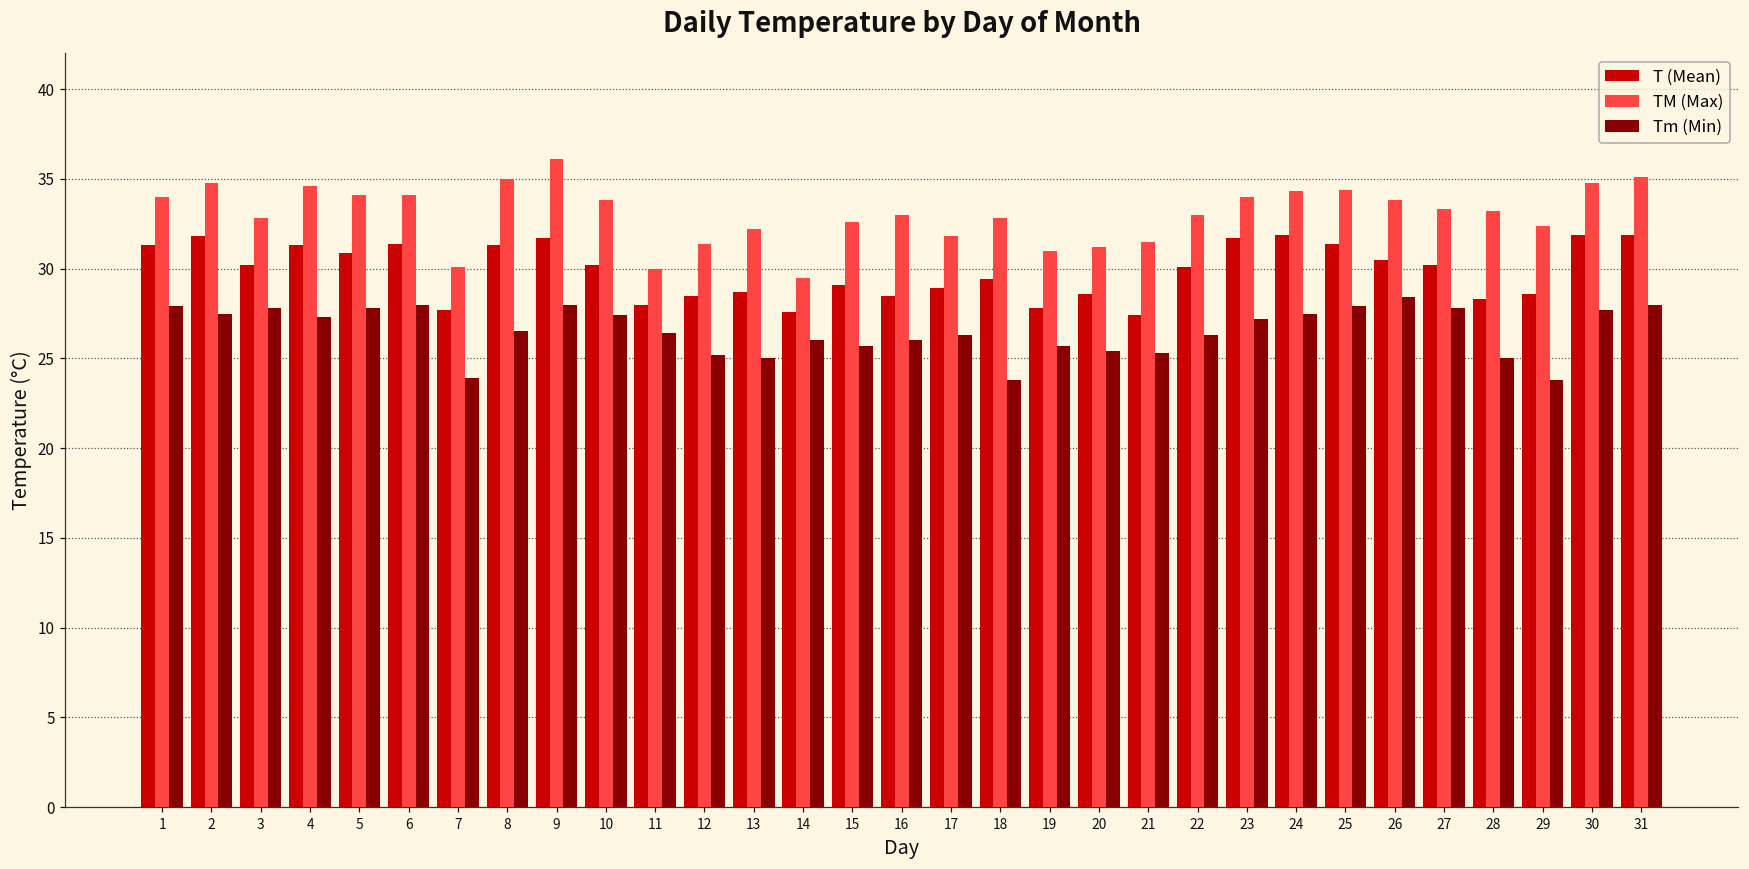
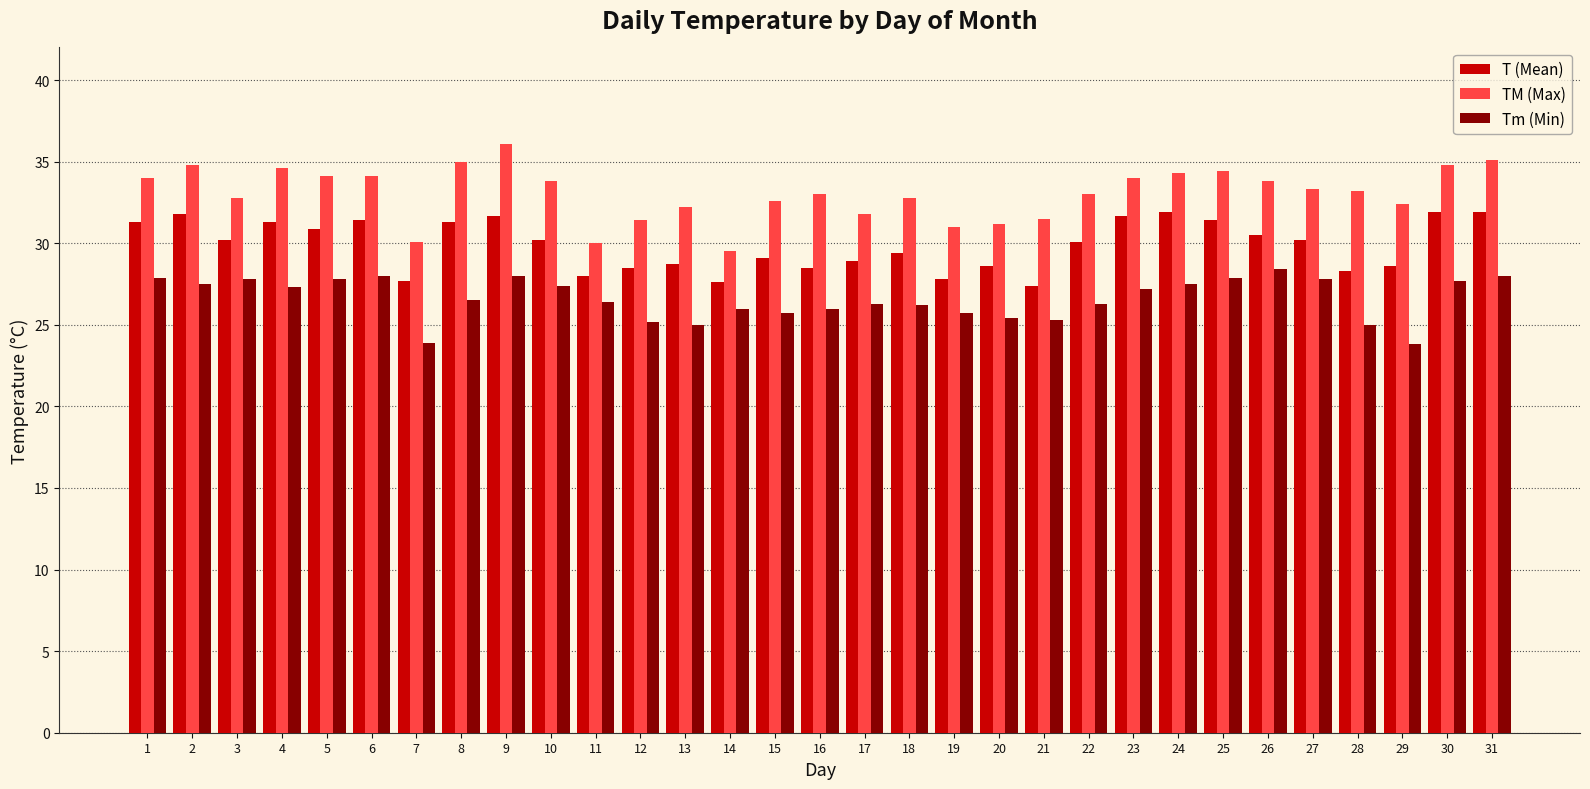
  {
    "T (Mean)": {
      "1": 31.3,
      "2": 31.8,
      "3": 30.2,
      "4": 31.3,
      "5": 30.9,
      "6": 31.4,
      "7": 27.7,
      "8": 31.3,
      "9": 31.7,
      "10": 30.2,
      "11": 28.0,
      "12": 28.5,
      "13": 28.7,
      "14": 27.6,
      "15": 29.1,
      "16": 28.5,
      "17": 28.9,
      "18": 29.4,
      "19": 27.8,
      "20": 28.6,
      "21": 27.4,
      "22": 30.1,
      "23": 31.7,
      "24": 31.9,
      "25": 31.4,
      "26": 30.5,
      "27": 30.2,
      "28": 28.3,
      "29": 28.6,
      "30": 31.9,
      "31": 31.9
    },
    "TM (Max)": {
      "1": 34.0,
      "2": 34.8,
      "3": 32.8,
      "4": 34.6,
      "5": 34.1,
      "6": 34.1,
      "7": 30.1,
      "8": 35.0,
      "9": 36.1,
      "10": 33.8,
      "11": 30.0,
      "12": 31.4,
      "13": 32.2,
      "14": 29.5,
      "15": 32.6,
      "16": 33.0,
      "17": 31.8,
      "18": 32.8,
      "19": 31.0,
      "20": 31.2,
      "21": 31.5,
      "22": 33.0,
      "23": 34.0,
      "24": 34.3,
      "25": 34.4,
      "26": 33.8,
      "27": 33.3,
      "28": 33.2,
      "29": 32.4,
      "30": 34.8,
      "31": 35.1
    },
    "Tm (Min)": {
      "1": 27.9,
      "2": 27.5,
      "3": 27.8,
      "4": 27.3,
      "5": 27.8,
      "6": 28.0,
      "7": 23.9,
      "8": 26.5,
      "9": 28.0,
      "10": 27.4,
      "11": 26.4,
      "12": 25.2,
      "13": 25.0,
      "14": 26.0,
      "15": 25.7,
      "16": 26.0,
      "17": 26.3,
-     "18": 23.8,
+     "18": 26.2,
      "19": 25.7,
      "20": 25.4,
      "21": 25.3,
      "22": 26.3,
      "23": 27.2,
      "24": 27.5,
      "25": 27.9,
      "26": 28.4,
      "27": 27.8,
      "28": 25.0,
      "29": 23.8,
      "30": 27.7,
      "31": 28.0
    }
  }
